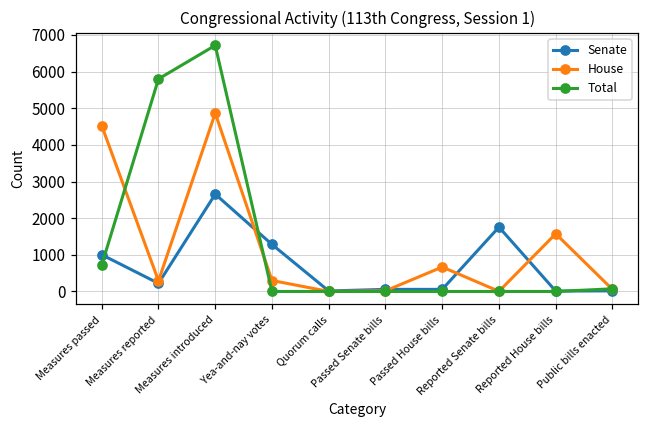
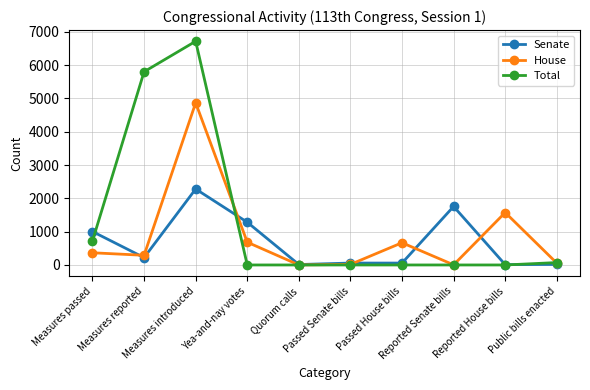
  {
    "Senate": {
      "Measures passed": 1000,
-     "Measures introduced": 2700,
+     "Measures introduced": 2300,
      "Yea-and-nay votes": 1300,
      "Reported Senate bills": 1800
    },
    "House": {
-     "Measures passed": 4500,
+     "Measures passed": 400,
      "Measures introduced": 4900,
-     "Yea-and-nay votes": 300,
+     "Yea-and-nay votes": 700,
      "Passed House bills": 700,
      "Reported House bills": 1600
    },
    "Total": {
      "Measures passed": 700,
      "Measures reported": 5800,
      "Measures introduced": 6700,
      "Yea-and-nay votes": 0
    }
  }
